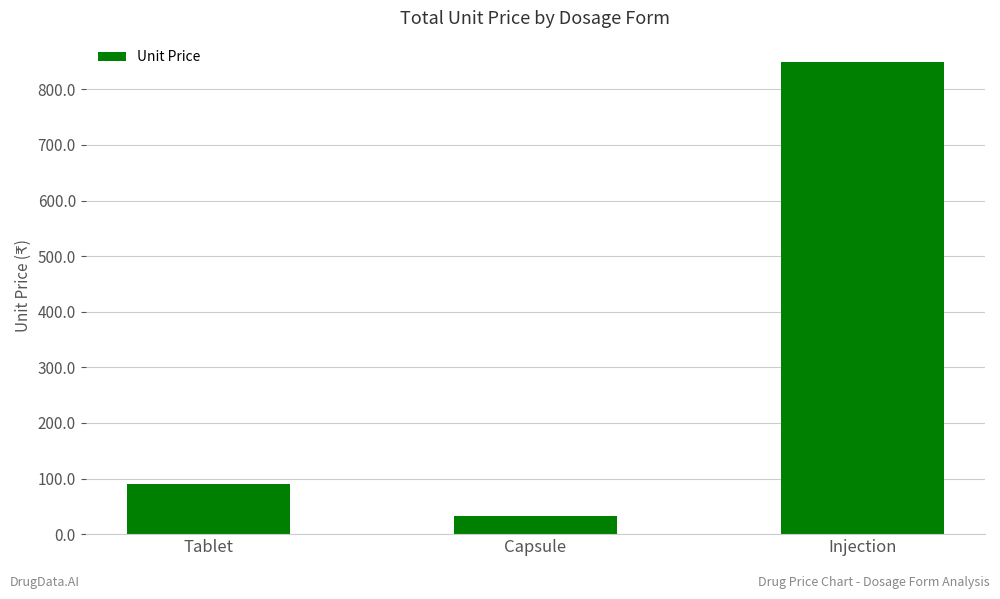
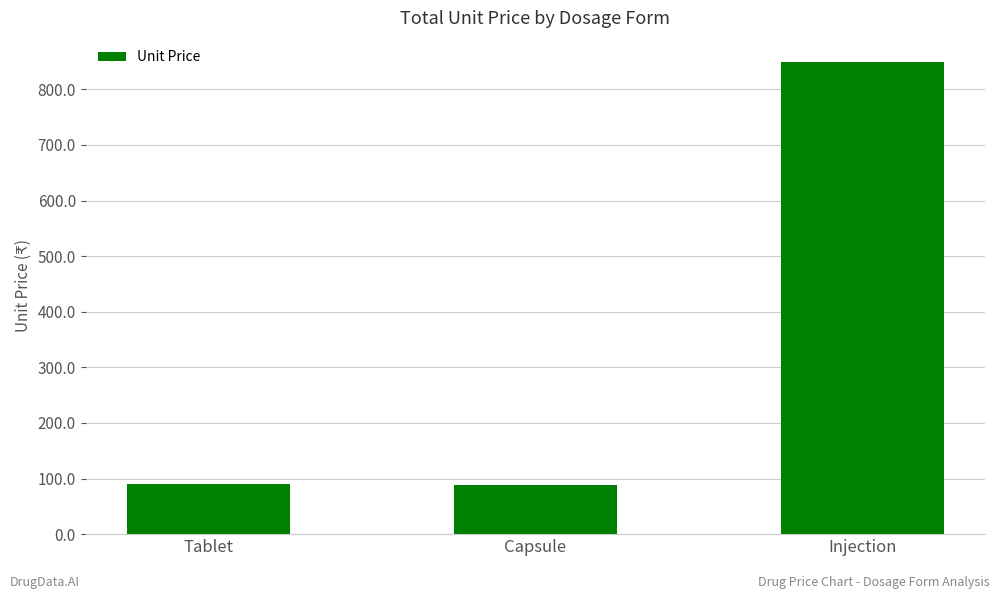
  {
    "Tablet": 90,
-   "Capsule": 30,
+   "Capsule": 90,
    "Injection": 850
  }
